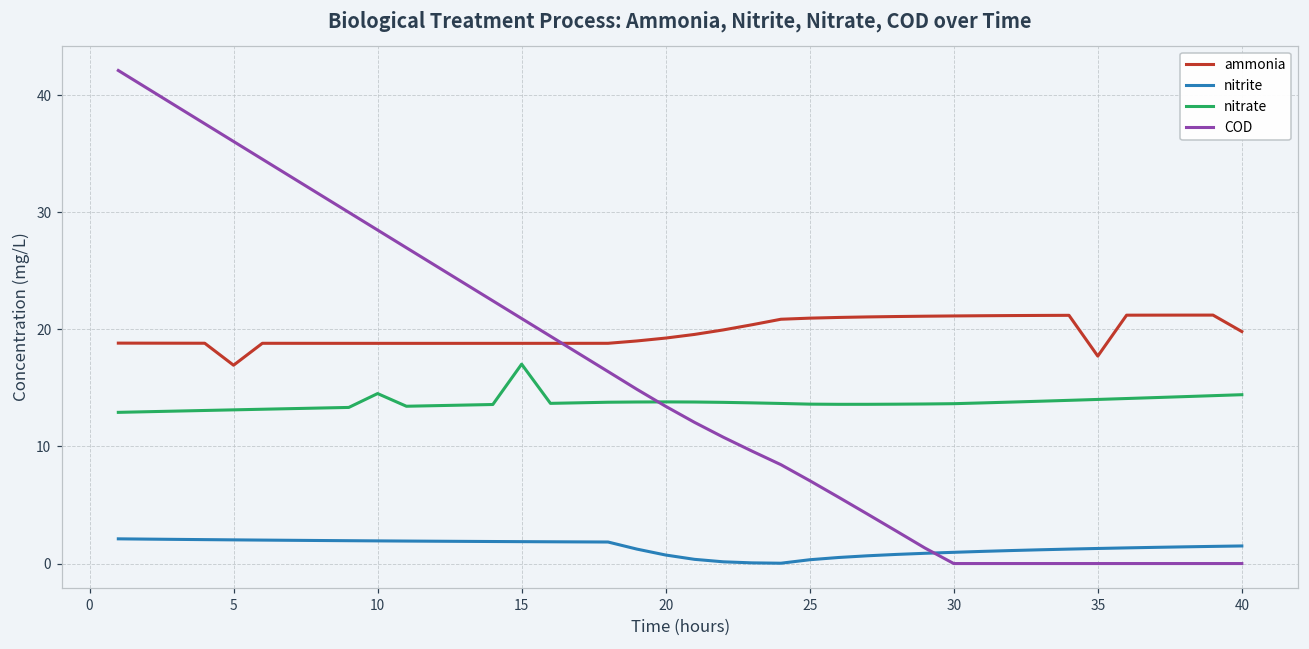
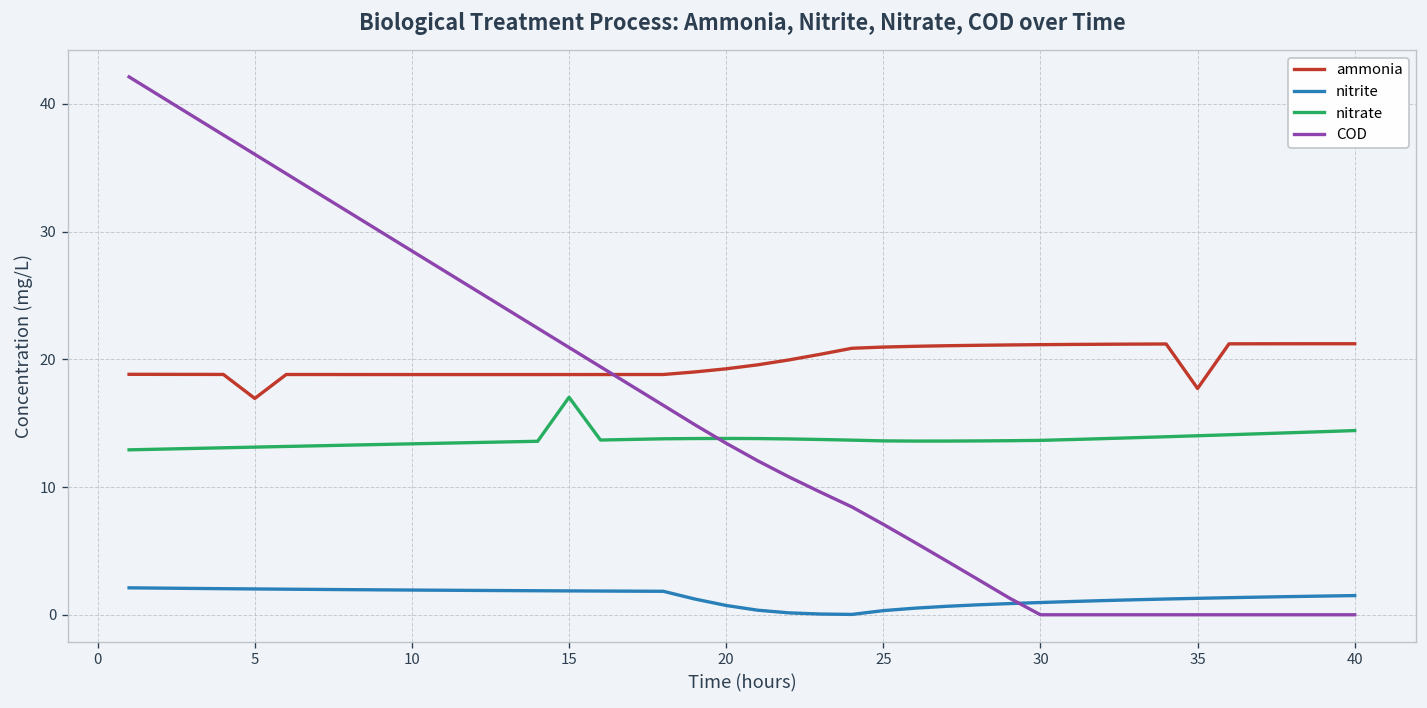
  {
    "ammonia": {
      "5": 16.9,
      "10": 18.8,
      "15": 18.8,
      "20": 19.3,
      "25": 21.0,
      "30": 21.1,
      "35": 17.7,
-     "40": 19.8
+     "40": 21.2
    },
    "nitrite": {
      "5": 2.0,
      "10": 1.9,
      "15": 1.9,
      "20": 0.7,
      "25": 0.3,
      "30": 1.0,
      "35": 1.3,
      "40": 1.5
    },
    "nitrate": {
      "5": 13.1,
-     "10": 14.5,
+     "10": 13.4,
      "15": 17.0,
      "20": 13.8,
      "25": 13.6,
      "30": 13.7,
      "35": 14.0,
      "40": 14.4
    },
    "COD": {
      "5": 36.0,
      "10": 28.5,
      "15": 20.9,
      "20": 13.4,
      "25": 7.1,
      "30": 0.0,
      "35": 0.0,
      "40": 0.0
    }
  }
